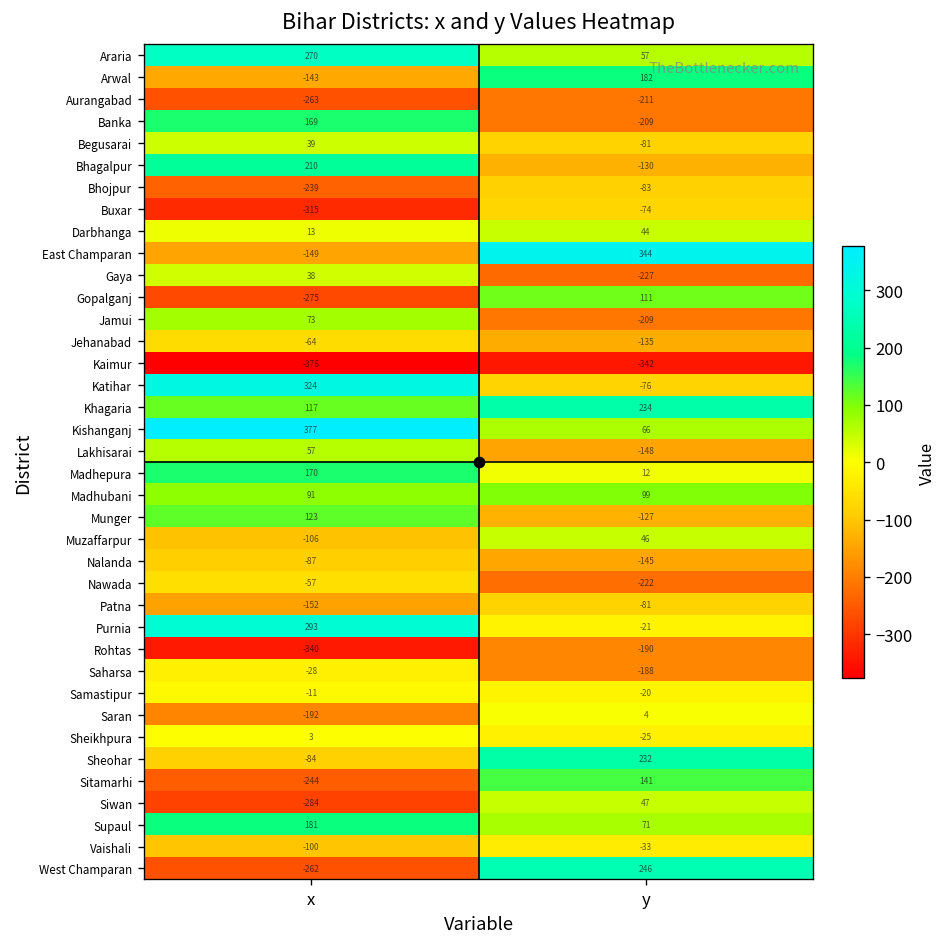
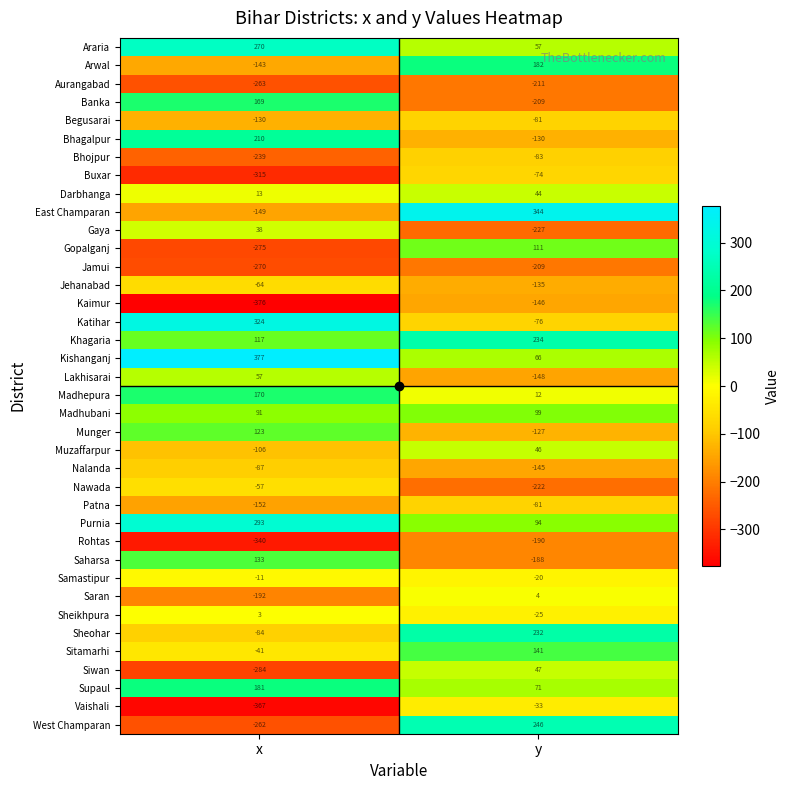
  {
    "Araria": {
      "x": 270,
      "y": 57
    },
    "Arwal": {
      "x": -143
    },
    "Aurangabad": {
      "x": -263,
      "y": -211
    },
    "Banka": {
      "x": 169,
      "y": -209
    },
    "Begusarai": {
-     "x": 39,
+     "x": -130,
      "y": -81
    },
    "Bhagalpur": {
      "x": 210,
      "y": -130
    },
    "Bhojpur": {
      "x": -239,
      "y": -83
    },
    "Buxar": {
      "x": -315,
      "y": -74
    },
    "Darbhanga": {
      "x": 13,
      "y": 44
    },
    "East Champaran": {
      "x": -149,
      "y": 344
    },
    "Gaya": {
      "x": 38,
      "y": -227
    },
    "Gopalganj": {
      "x": -275,
      "y": 111
    },
    "Jamui": {
-     "x": 73,
+     "x": -270,
      "y": -209
    },
    "Jehanabad": {
      "x": -64,
      "y": -135
    },
    "Kaimur": {
      "x": -376,
-     "y": -342
+     "y": -146
    },
    "Katihar": {
      "x": 324,
      "y": -76
    },
    "Khagaria": {
      "x": 117,
      "y": 234
    },
    "Kishanganj": {
      "x": 377,
      "y": 66
    },
    "Lakhisarai": {
      "x": 57,
      "y": -148
    },
    "Madhepura": {
      "x": 170,
      "y": 12
    },
    "Madhubani": {
      "x": 91,
      "y": 99
    },
    "Munger": {
      "x": 123,
      "y": -127
    },
    "Muzaffarpur": {
      "x": -106,
      "y": 46
    },
    "Nalanda": {
      "x": -87,
      "y": -145
    },
    "Nawada": {
      "x": -57,
      "y": -222
    },
    "Patna": {
      "x": -152,
      "y": -81
    },
    "Purnia": {
      "x": 293,
-     "y": -21
+     "y": 94
    },
    "Rohtas": {
      "x": -340,
      "y": -190
    },
    "Saharsa": {
-     "x": -28,
+     "x": 133,
      "y": -188
    },
    "Samastipur": {
      "x": -11,
      "y": -20
    },
    "Saran": {
      "x": -192,
      "y": 4
    },
    "Sheikhpura": {
      "x": 3,
      "y": -25
    },
    "Sheohar": {
      "x": -84,
      "y": 232
    },
    "Sitamarhi": {
-     "x": -244,
+     "x": -41,
      "y": 141
    },
    "Siwan": {
      "x": -284,
      "y": 47
    },
    "Supaul": {
      "x": 181,
      "y": 71
    },
    "Vaishali": {
-     "x": -100,
+     "x": -367,
      "y": -33
    },
    "West Champaran": {
      "x": -262,
      "y": 246
    }
  }
